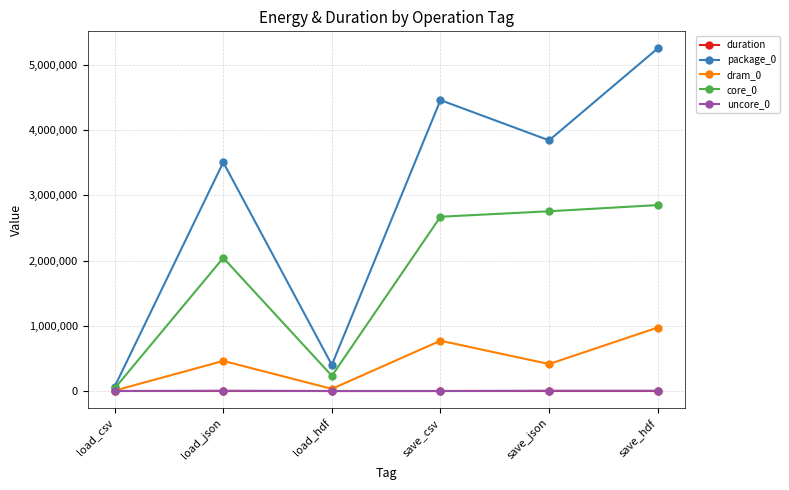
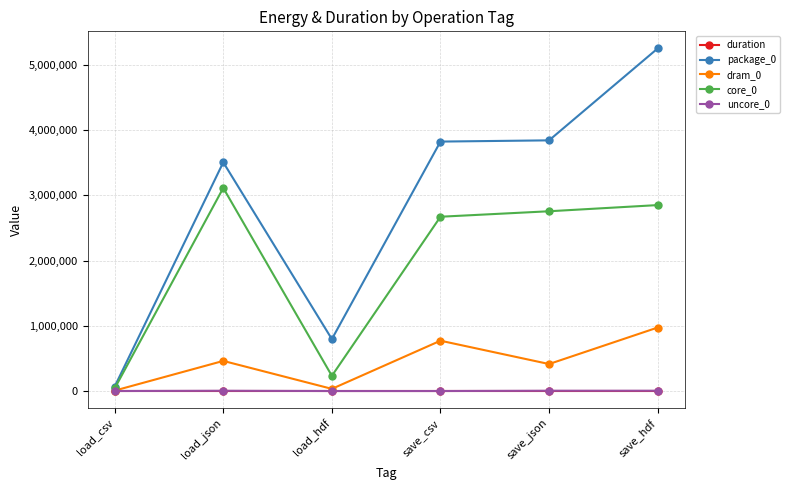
  {
    "uncore_0": {
      "load_json": "0",
      "save_csv": "0",
      "save_json": "0",
      "save_hdf": "0"
    },
    "package_0": {
      "load_json": "3,500,000",
-     "load_hdf": "400,000",
-     "save_csv": "4,500,000",
+     "load_hdf": "800,000",
+     "save_csv": "3,800,000",
      "save_json": "3,800,000",
      "save_hdf": "5,300,000"
    },
    "dram_0": {
      "load_json": "500,000",
      "save_csv": "800,000",
      "save_json": "400,000",
      "save_hdf": "1,000,000"
    },
    "core_0": {
-     "load_json": "2,000,000",
+     "load_json": "3,100,000",
      "load_hdf": "200,000",
      "save_csv": "2,700,000",
      "save_json": "2,800,000",
      "save_hdf": "2,900,000"
    }
  }
